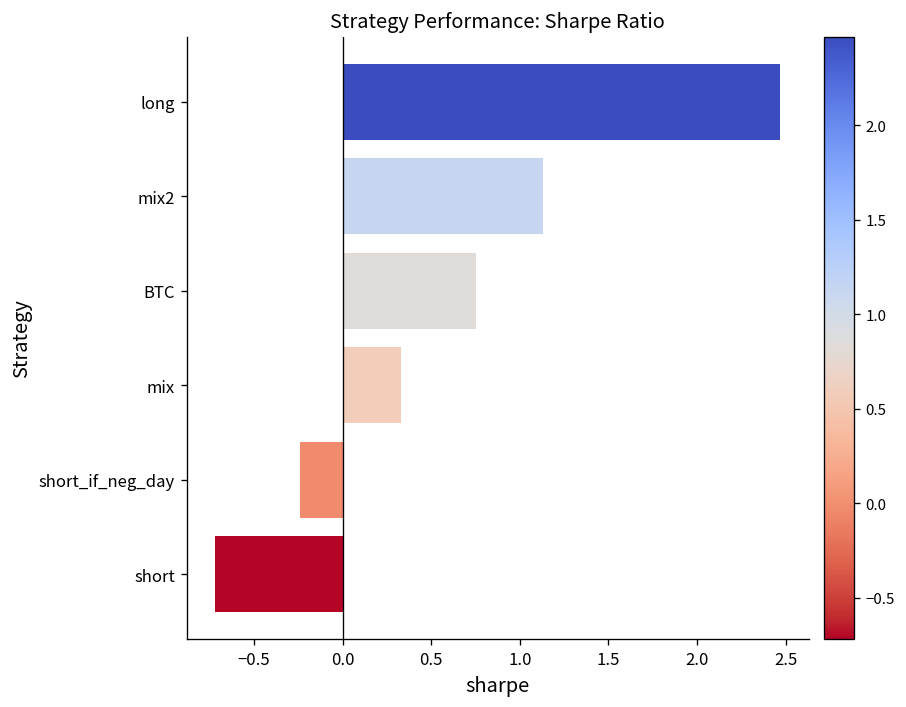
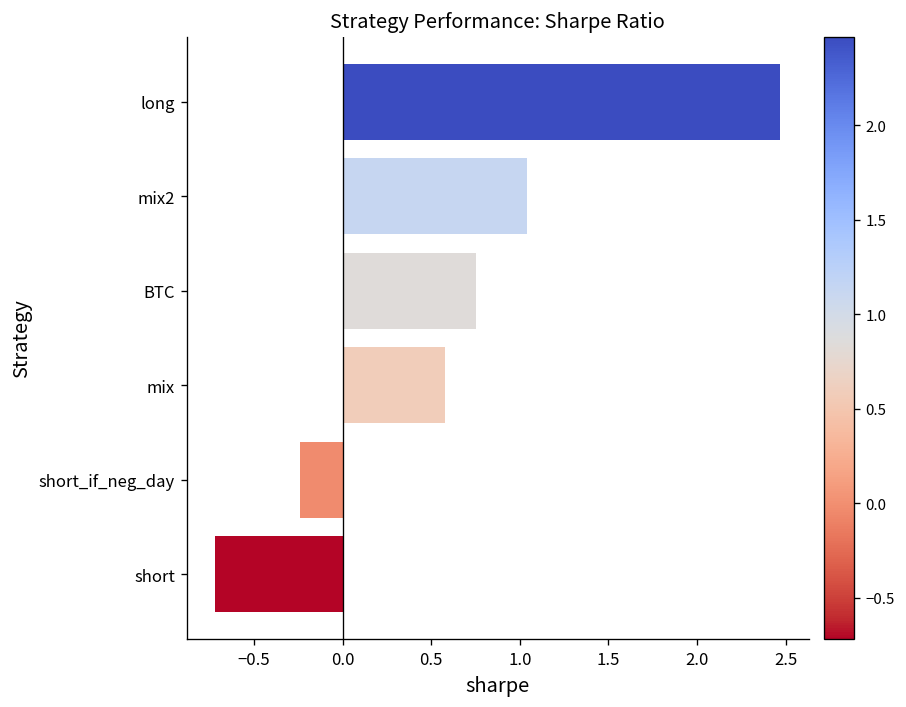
  {
    "long": 2.47,
-   "mix2": 1.13,
+   "mix2": 1.04,
    "BTC": 0.75,
-   "mix": 0.33,
+   "mix": 0.58,
    "short_if_neg_day": -0.24,
    "short": -0.72
  }
